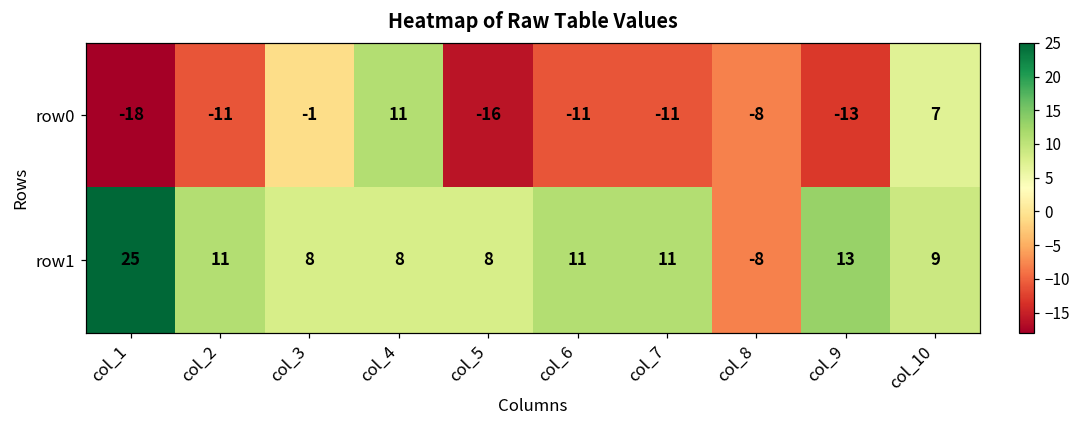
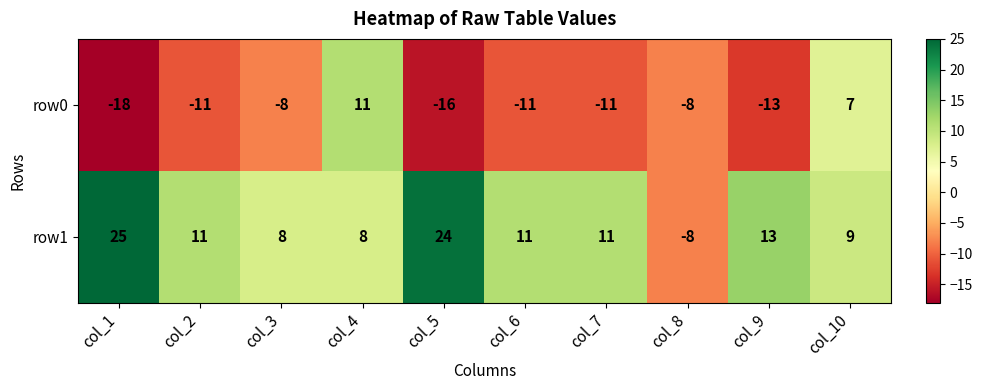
  {
    "row0": {
      "col_1": -18,
      "col_2": -11,
-     "col_3": -1,
+     "col_3": -8,
      "col_4": 11,
      "col_5": -16,
      "col_6": -11,
      "col_7": -11,
      "col_8": -8,
      "col_9": -13,
      "col_10": 7
    },
    "row1": {
      "col_1": 25,
      "col_2": 11,
      "col_3": 8,
      "col_4": 8,
-     "col_5": 8,
+     "col_5": 24,
      "col_6": 11,
      "col_7": 11,
      "col_8": -8,
      "col_9": 13,
      "col_10": 9
    }
  }
